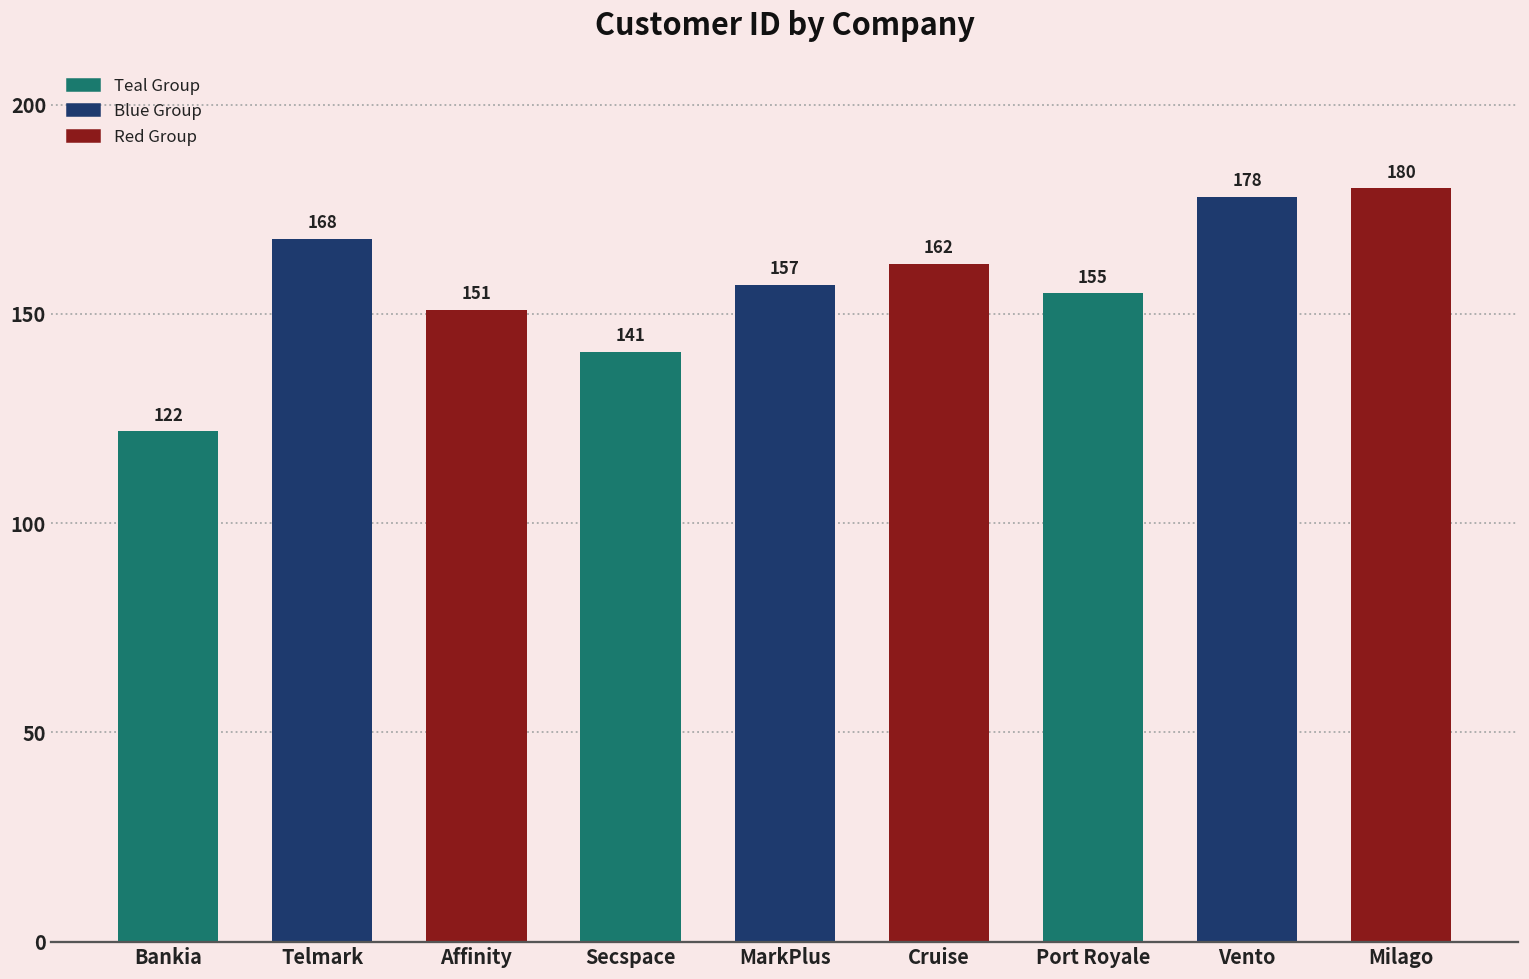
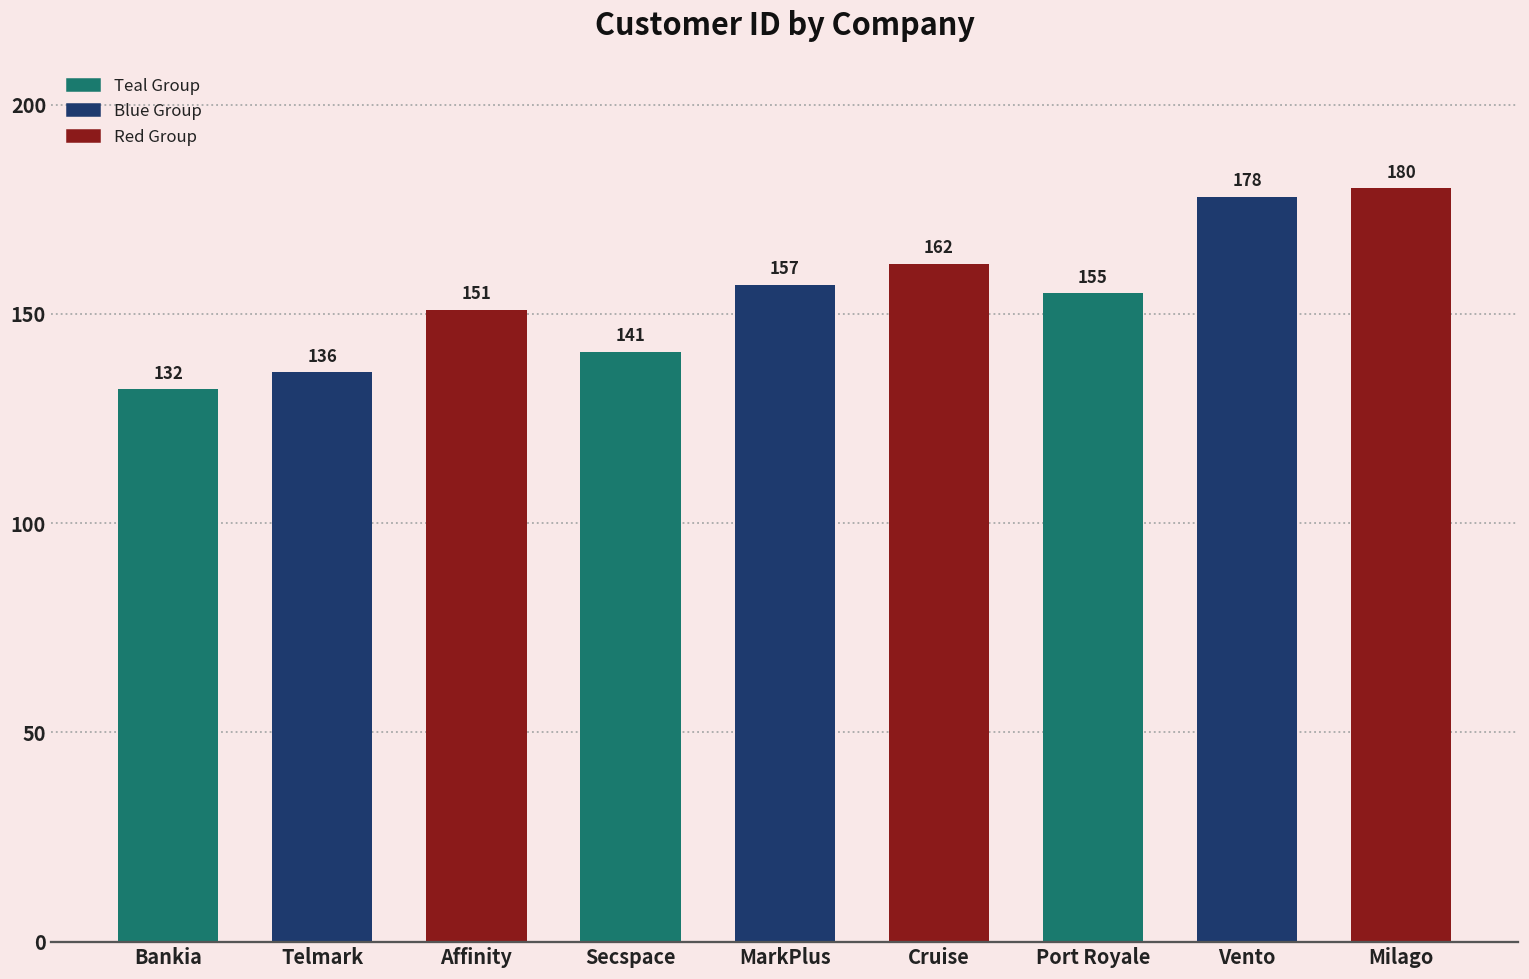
  {
-   "Bankia": 122,
-   "Telmark": 168,
+   "Bankia": 132,
+   "Telmark": 136,
    "Affinity": 151,
    "Secspace": 141,
    "MarkPlus": 157,
    "Cruise": 162,
    "Port Royale": 155,
    "Vento": 178,
    "Milago": 180
  }
